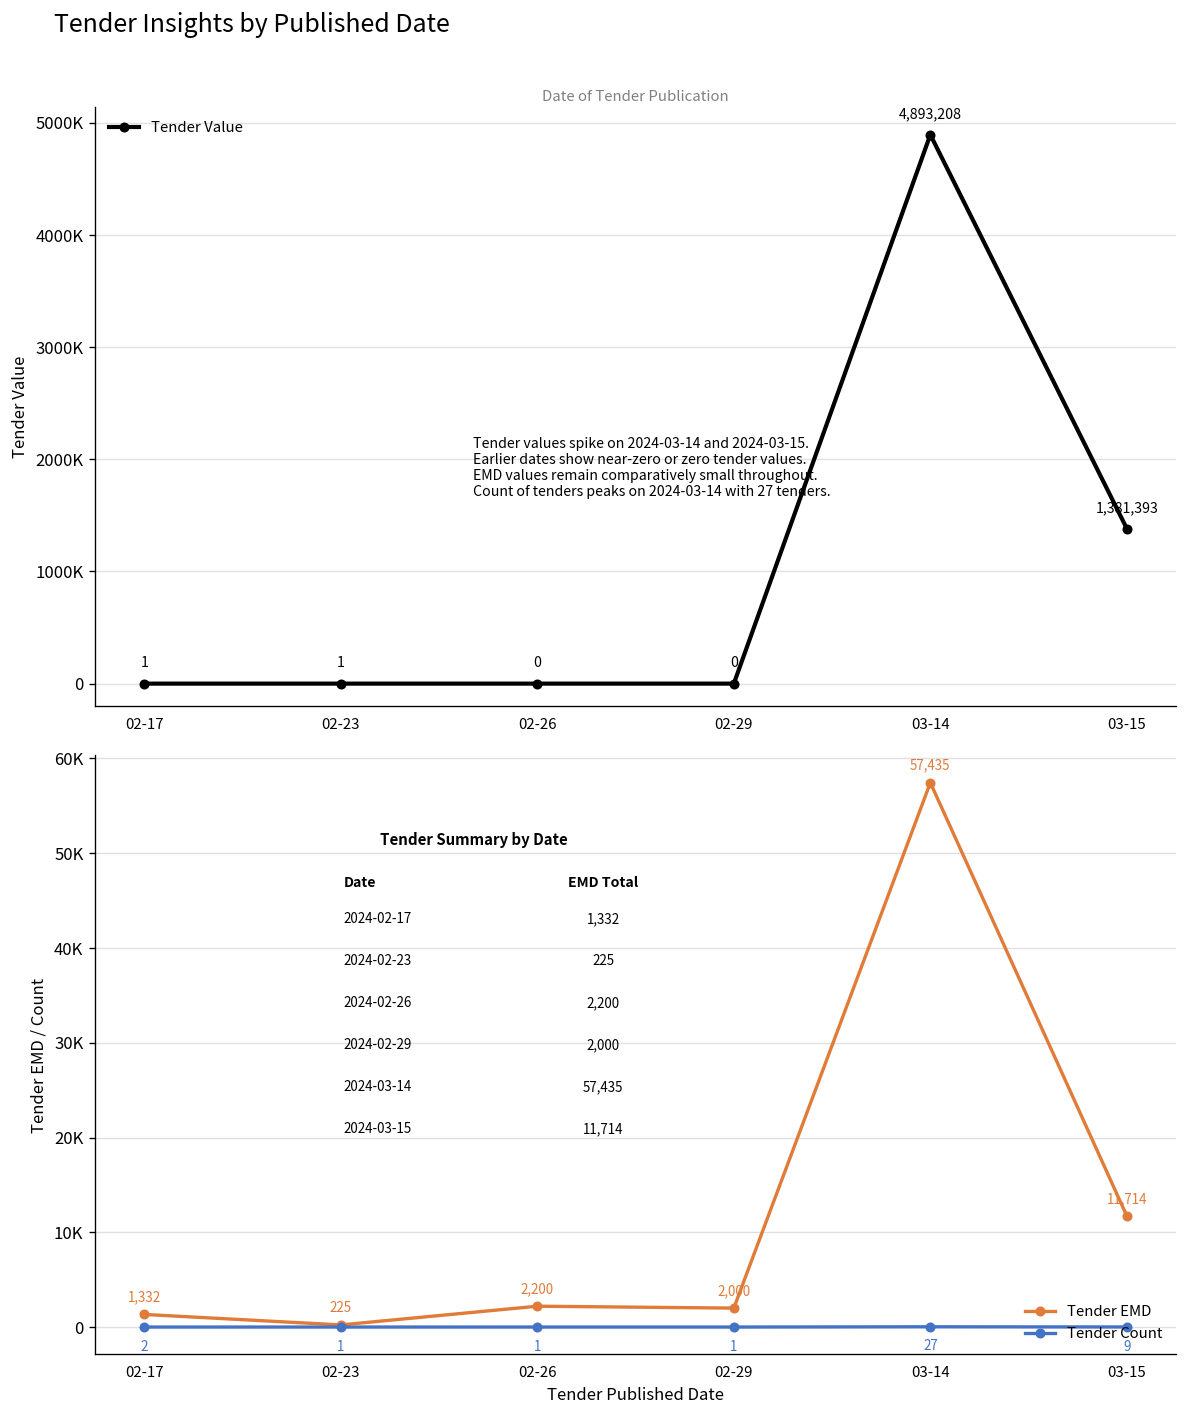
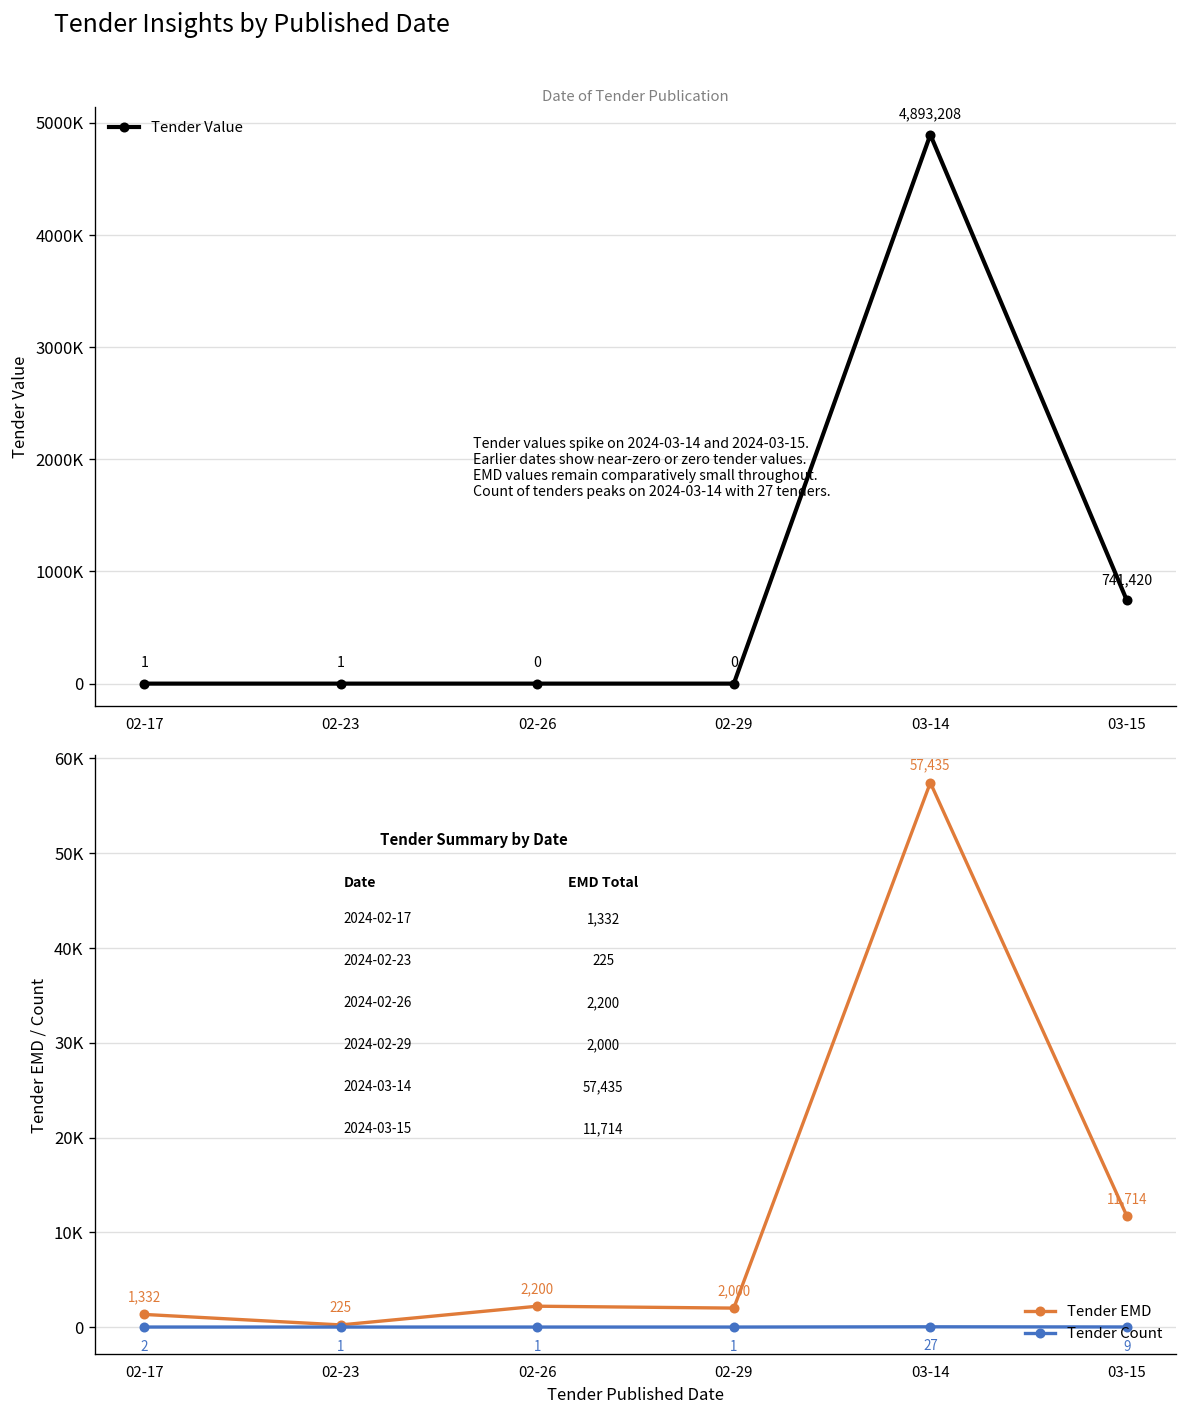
  {
    "Date of Tender Publication": {
      "02-17": "1",
      "02-23": "1",
      "02-26": "0",
      "02-29": "0",
      "03-14": "4,893,208",
-     "03-15": "1,381,393"
+     "03-15": "741,420"
    }
  }
